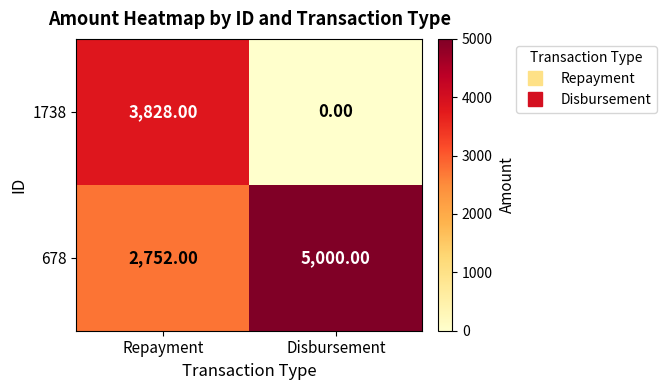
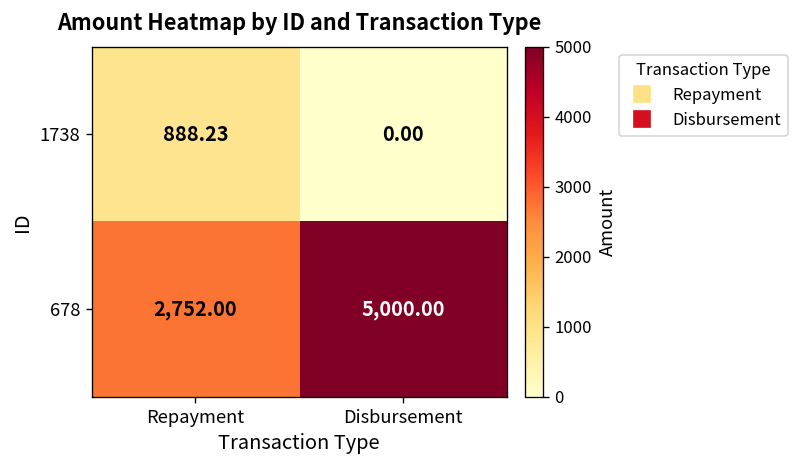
  {
    "1738": {
-     "Repayment": "3,828.00",
+     "Repayment": "888.23",
      "Disbursement": "0.00"
    },
    "678": {
      "Repayment": "2,752.00",
      "Disbursement": "5,000.00"
    }
  }
